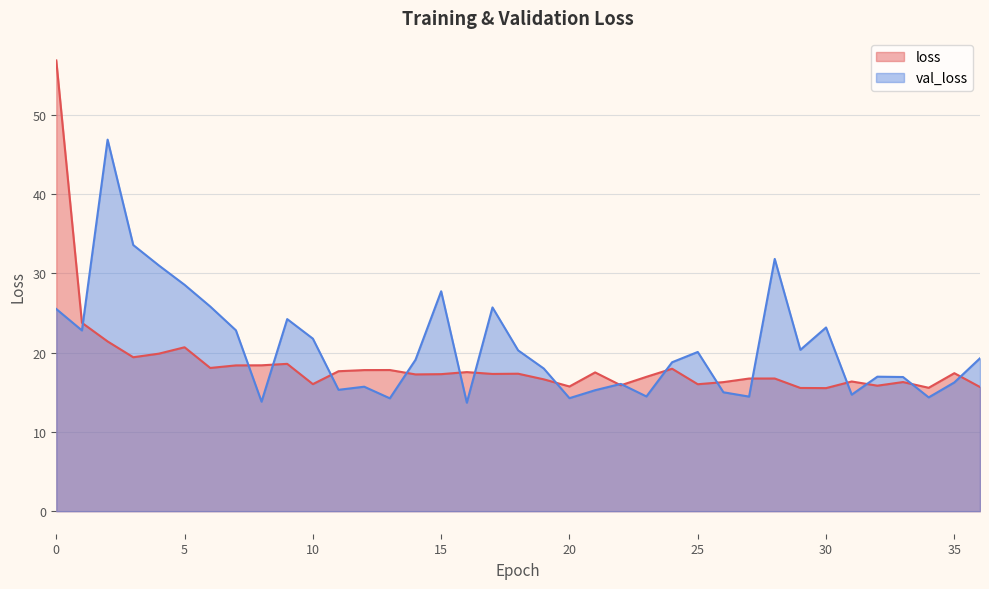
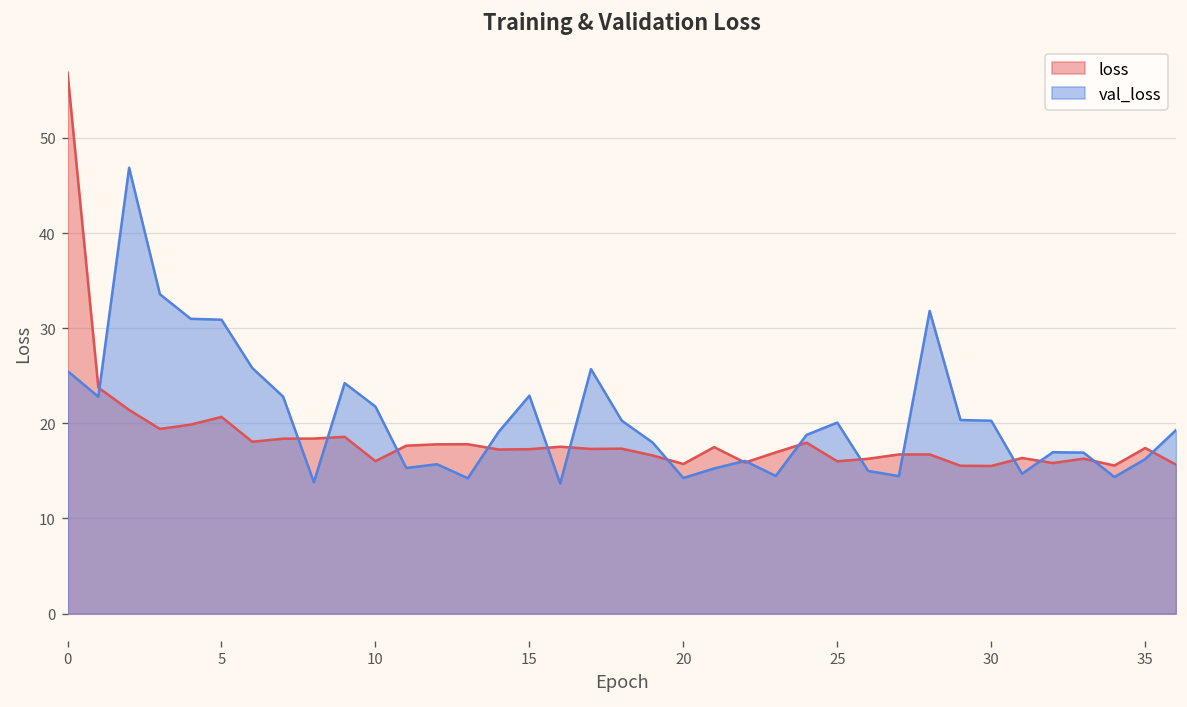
  {
    "loss": {
      "0": 57,
      "5": 21,
      "10": 16,
      "15": 17,
      "20": 16,
      "25": 16,
      "30": 16,
      "35": 17
    },
    "val_loss": {
      "0": 26,
-     "5": 29,
+     "5": 31,
      "10": 22,
-     "15": 28,
+     "15": 23,
      "20": 14,
      "25": 20,
-     "30": 23,
+     "30": 20,
      "35": 16
    }
  }
